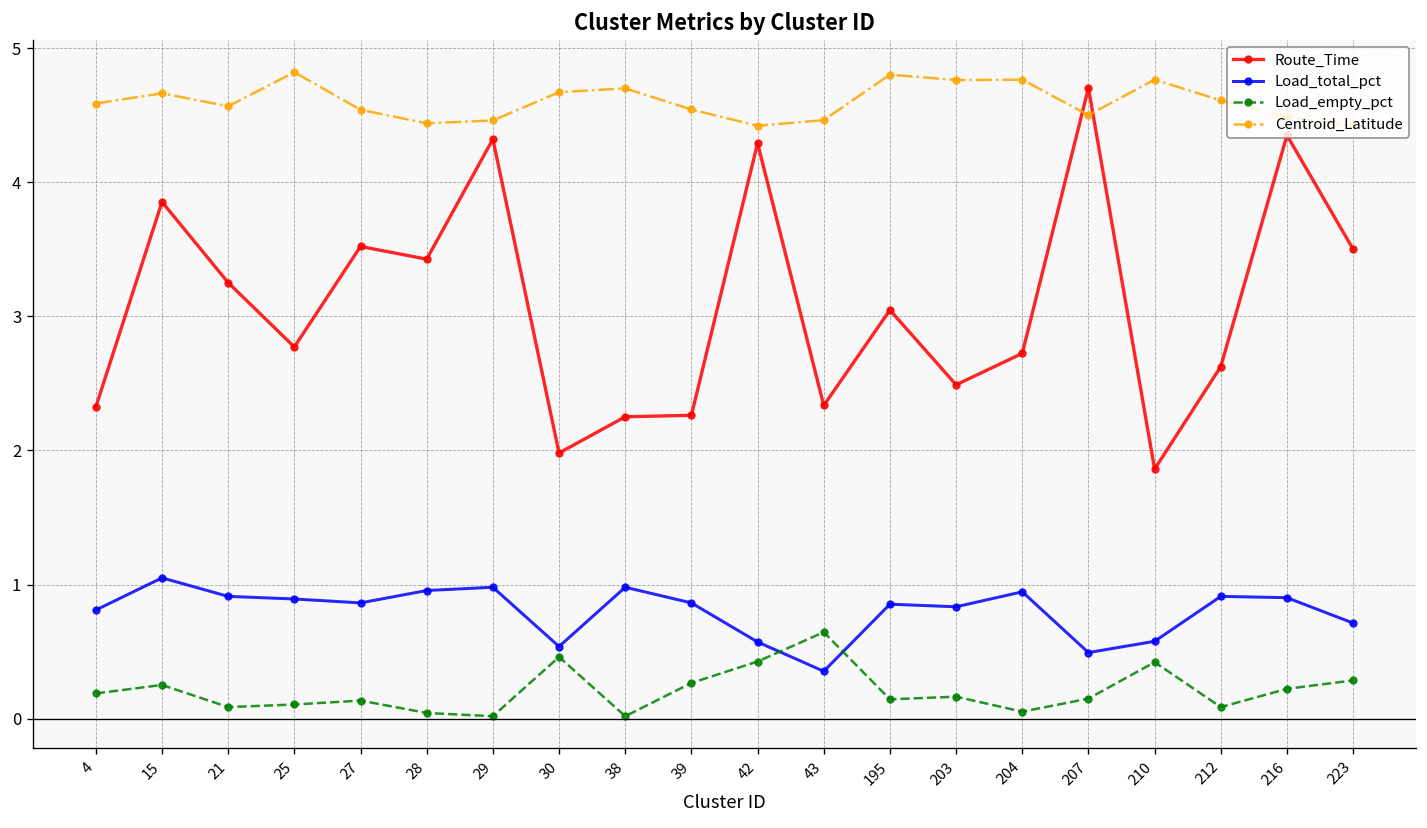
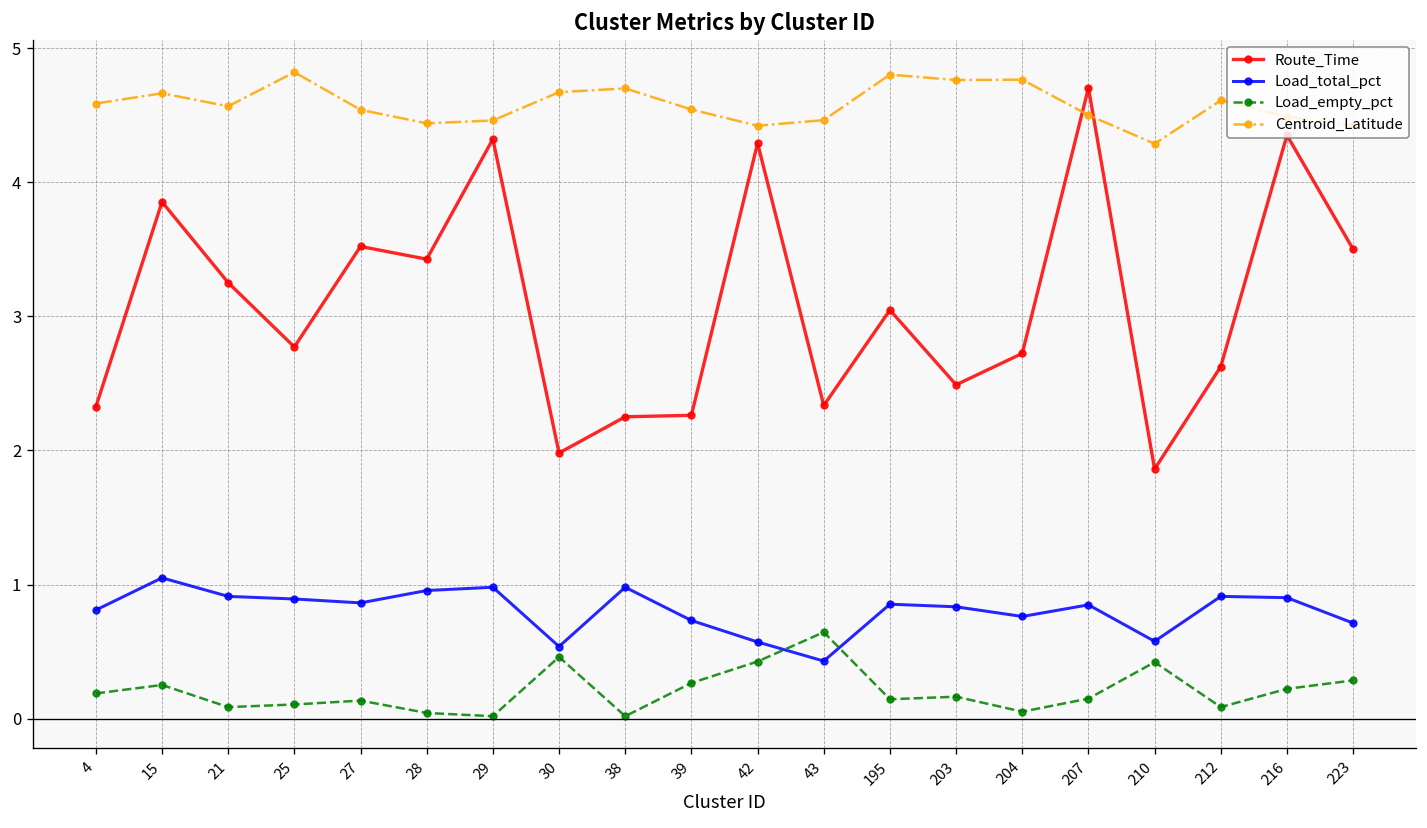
  {
    "Route_Time": {
      "4": 2.32,
      "15": 3.85,
      "21": 3.25,
      "25": 2.77,
      "27": 3.52,
      "28": 3.43,
      "29": 4.32,
      "30": 1.98,
      "38": 2.25,
      "39": 2.26,
      "42": 4.29,
      "43": 2.34,
      "195": 3.05,
      "203": 2.49,
      "204": 2.72,
      "207": 4.70,
      "210": 1.86,
      "212": 2.63,
      "223": 3.50
    },
    "Load_total_pct": {
      "4": 0.81,
      "15": 1.05,
      "21": 0.91,
      "25": 0.89,
      "27": 0.86,
      "28": 0.96,
      "29": 0.98,
      "30": 0.54,
      "38": 0.98,
-     "39": 0.86,
+     "39": 0.73,
      "42": 0.57,
-     "43": 0.35,
+     "43": 0.43,
      "195": 0.85,
      "203": 0.84,
-     "204": 0.95,
-     "207": 0.49,
+     "204": 0.76,
+     "207": 0.85,
      "210": 0.58,
      "212": 0.91,
      "216": 0.90,
      "223": 0.71
    },
    "Load_empty_pct": {
      "4": 0.19,
      "15": 0.25,
      "21": 0.09,
      "25": 0.11,
      "27": 0.14,
      "28": 0.04,
      "29": 0.02,
      "30": 0.46,
      "38": 0.02,
      "39": 0.27,
      "42": 0.43,
      "43": 0.65,
      "195": 0.15,
      "203": 0.17,
      "204": 0.05,
      "207": 0.15,
      "210": 0.42,
      "212": 0.09,
      "216": 0.22,
      "223": 0.29
    },
    "Centroid_Latitude": {
      "4": 4.59,
      "15": 4.66,
      "21": 4.57,
      "25": 4.82,
      "27": 4.54,
      "28": 4.44,
      "29": 4.46,
      "30": 4.67,
      "38": 4.70,
      "39": 4.54,
      "42": 4.42,
      "43": 4.46,
      "195": 4.80,
      "203": 4.76,
      "204": 4.76,
      "207": 4.50,
-     "210": 4.76,
+     "210": 4.29,
      "212": 4.61
    }
  }
